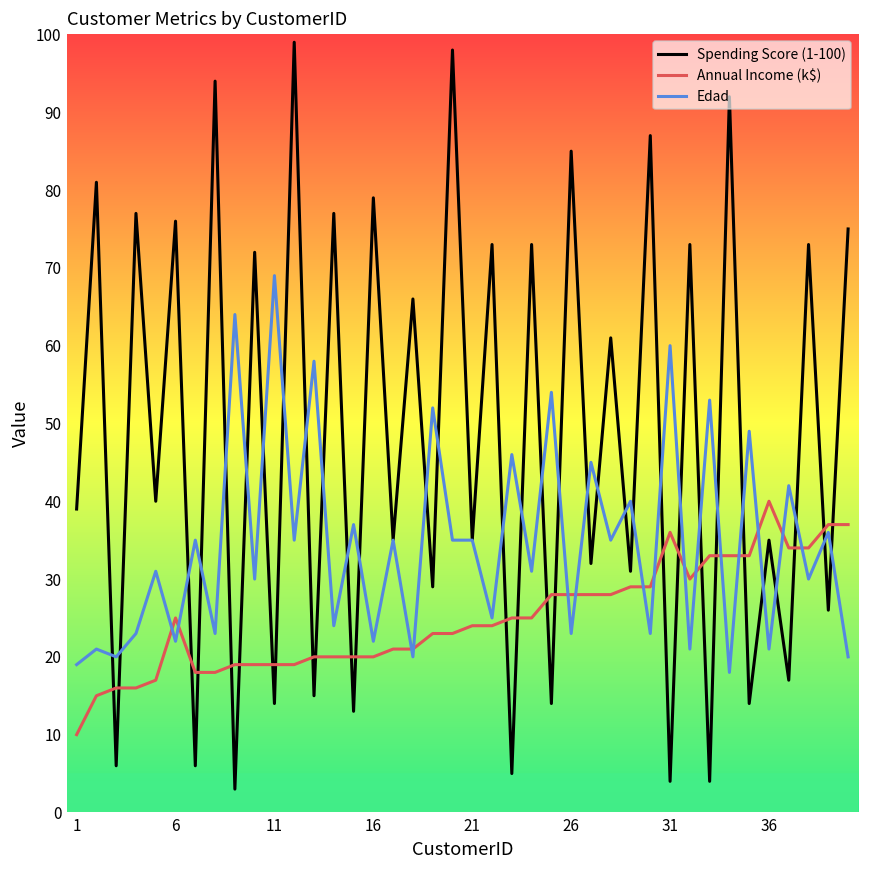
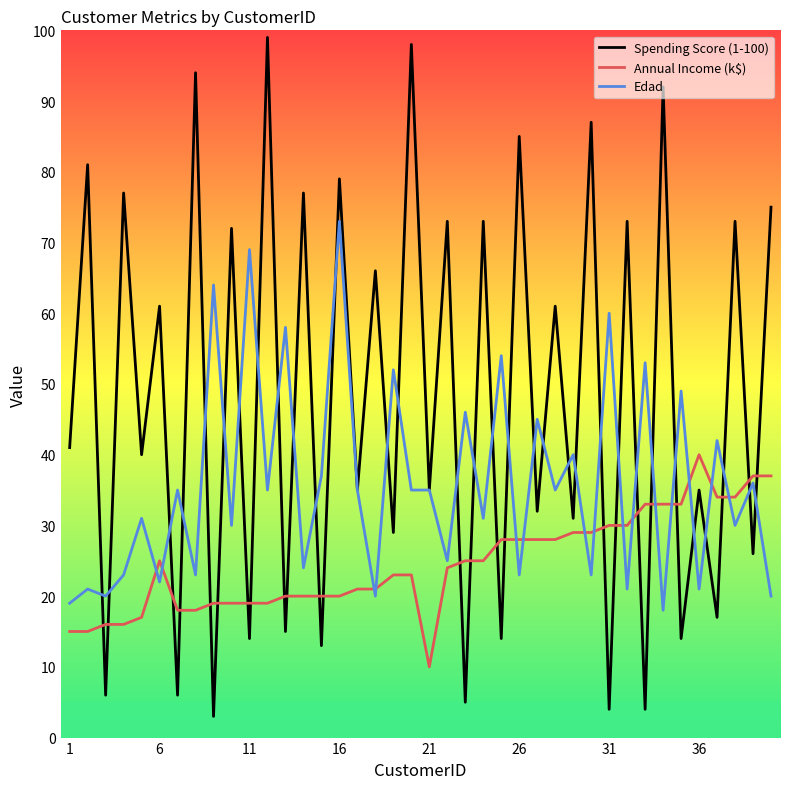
  {
    "Spending Score (1-100)": {
-     "1": 39,
-     "6": 76,
+     "1": 41,
+     "6": 61,
      "11": 14,
      "16": 79,
      "26": 85,
      "36": 35
    },
    "Annual Income (k$)": {
-     "1": 10,
+     "1": 15,
      "6": 25,
      "11": 19,
      "16": 20,
-     "21": 24,
+     "21": 10,
      "26": 28,
-     "31": 36,
+     "31": 30,
      "36": 40
    },
    "Edad": {
      "1": 19,
      "6": 22,
      "11": 69,
-     "16": 22,
+     "16": 73,
      "26": 23,
      "31": 60,
      "36": 21
    }
  }
